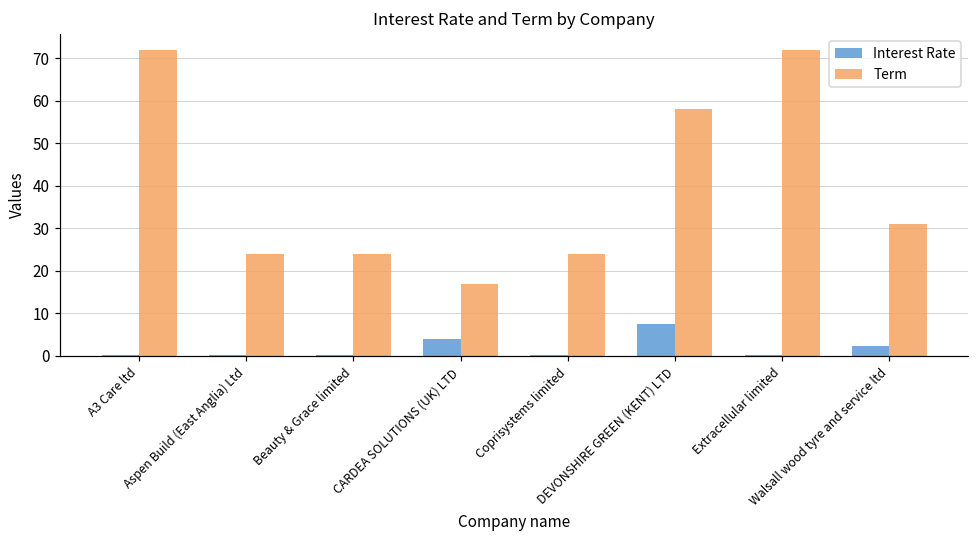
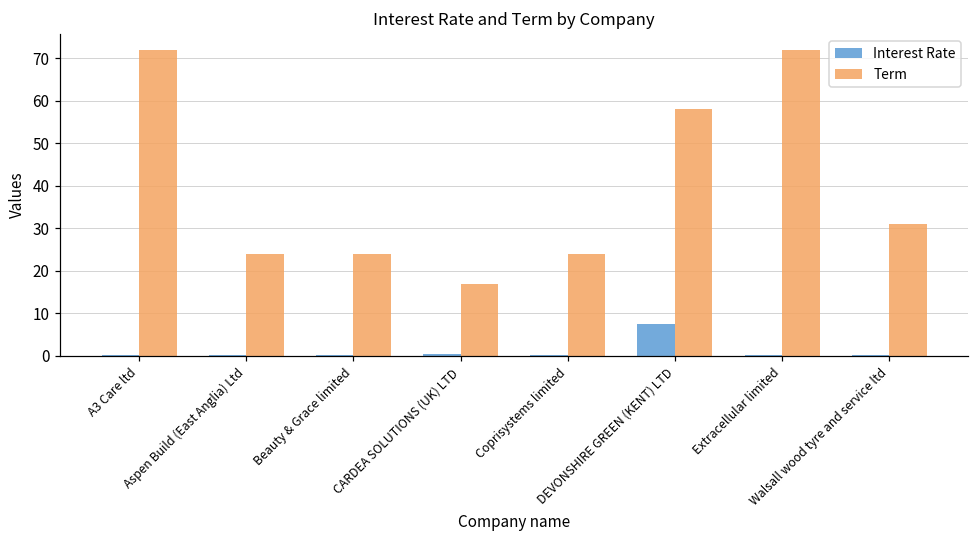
  {
    "Interest Rate": {
-     "CARDEA SOLUTIONS (UK) LTD": 4,
+     "CARDEA SOLUTIONS (UK) LTD": 0,
      "DEVONSHIRE GREEN (KENT) LTD": 7,
-     "Walsall wood tyre and service ltd": 2
+     "Walsall wood tyre and service ltd": 0
    },
    "Term": {
      "A3 Care ltd": 72,
      "Aspen Build (East Anglia) Ltd": 24,
      "Beauty & Grace limited": 24,
      "CARDEA SOLUTIONS (UK) LTD": 17,
      "Coprisystems limited": 24,
      "DEVONSHIRE GREEN (KENT) LTD": 58,
      "Extracellular limited": 72,
      "Walsall wood tyre and service ltd": 31
    }
  }
